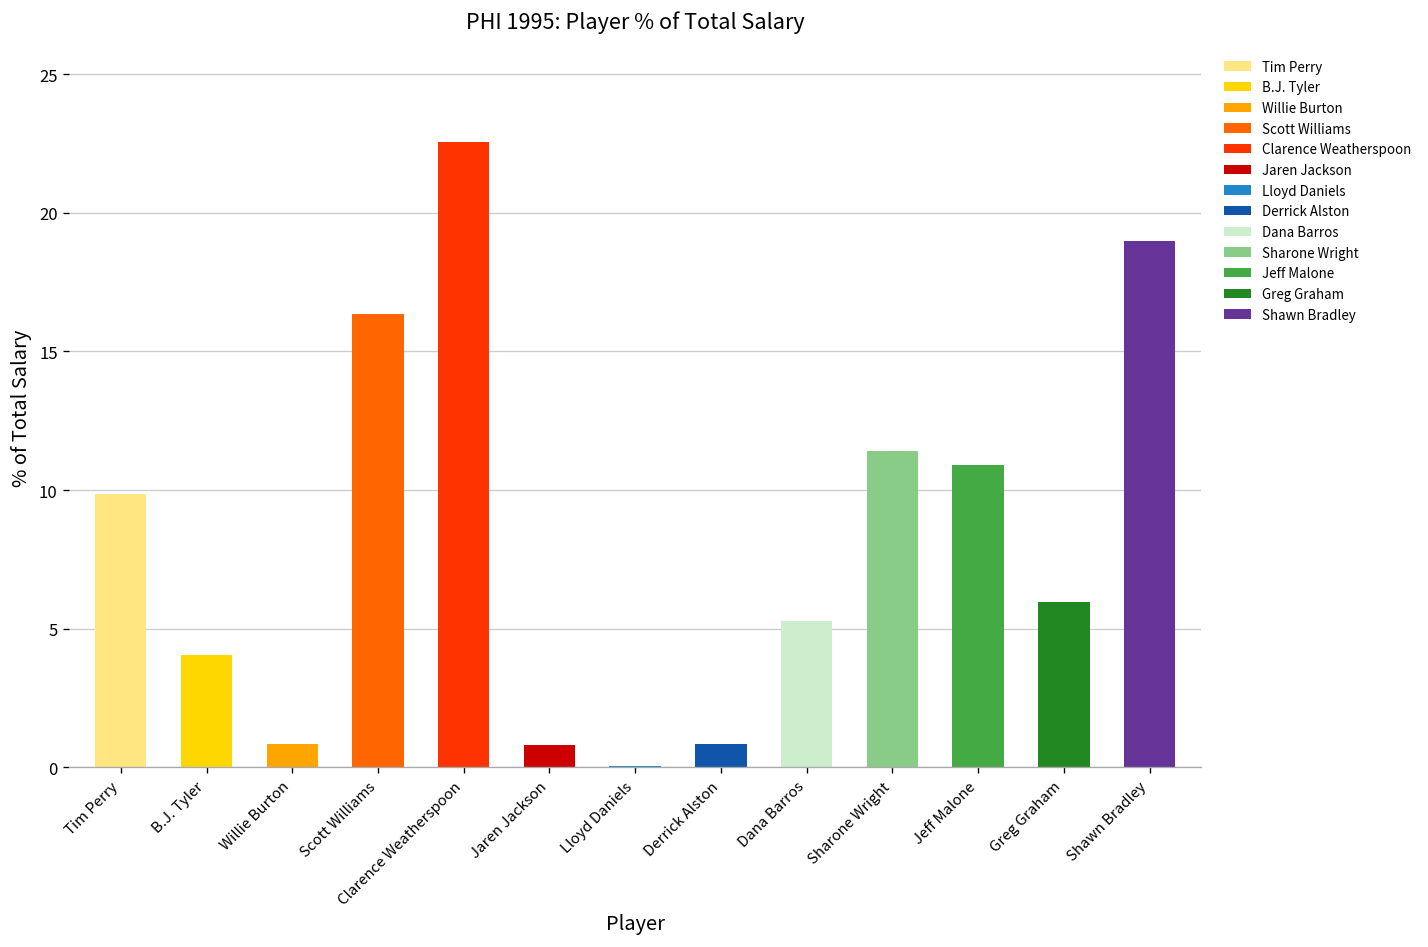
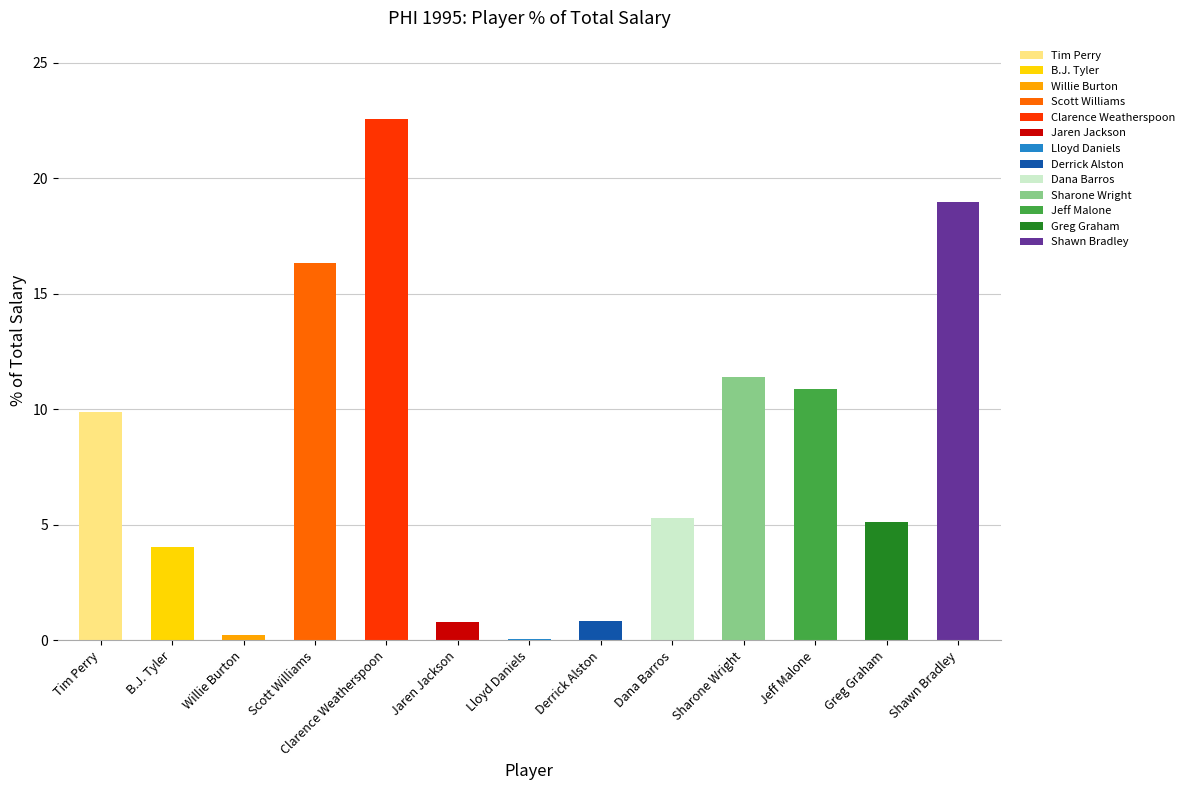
  {
    "Tim Perry": 9.9,
    "B.J. Tyler": 4.0,
-   "Willie Burton": 0.8,
+   "Willie Burton": 0.2,
    "Scott Williams": 16.4,
    "Clarence Weatherspoon": 22.6,
    "Jaren Jackson": 0.8,
    "Derrick Alston": 0.8,
    "Dana Barros": 5.3,
    "Sharone Wright": 11.4,
    "Jeff Malone": 10.9,
-   "Greg Graham": 6.0,
+   "Greg Graham": 5.1,
    "Shawn Bradley": 19.0
  }
